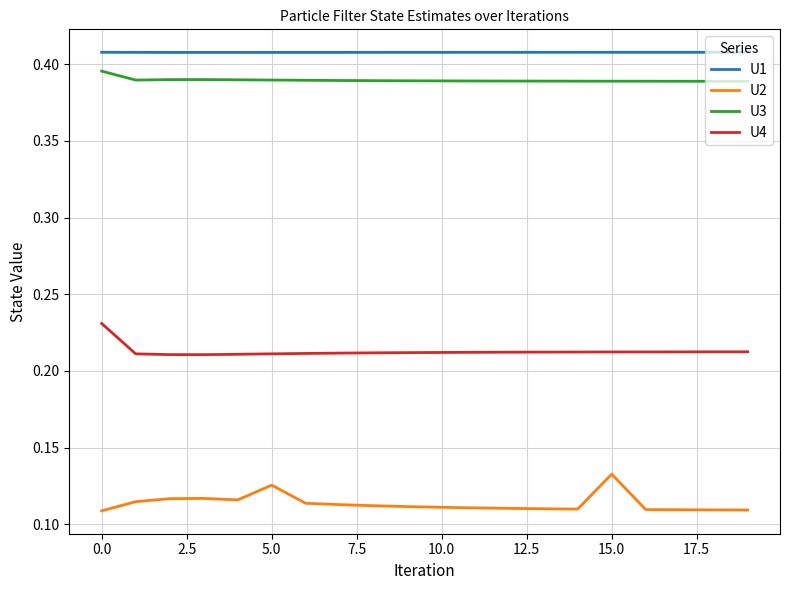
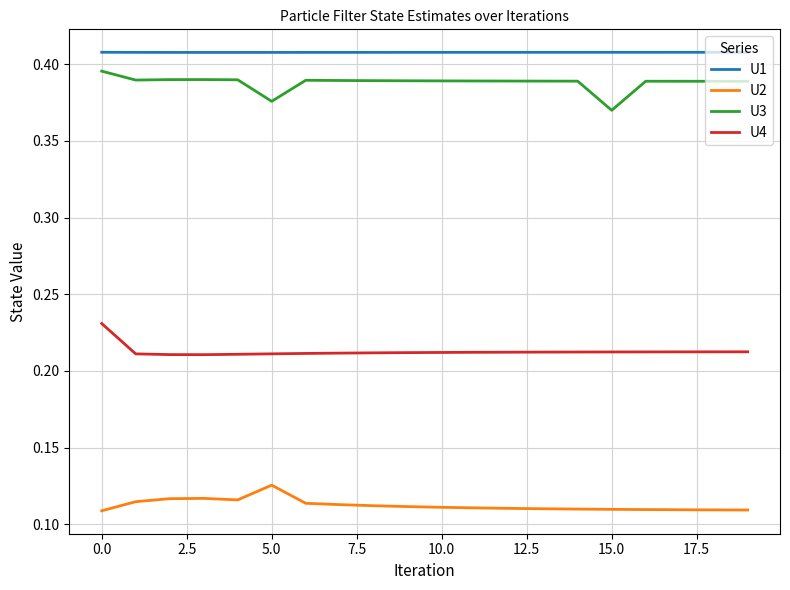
  {
    "U1": {
      "0.0": 0.408,
      "5.0": 0.408,
      "10.0": 0.408,
      "15.0": 0.408
    },
    "U2": {
      "0.0": 0.109,
      "5.0": 0.126,
      "10.0": 0.111,
-     "15.0": 0.133
+     "15.0": 0.110
    },
    "U3": {
      "0.0": 0.395,
-     "5.0": 0.390,
+     "5.0": 0.376,
      "10.0": 0.389,
-     "15.0": 0.389
+     "15.0": 0.370
    },
    "U4": {
      "0.0": 0.231,
      "5.0": 0.211,
      "10.0": 0.212,
      "15.0": 0.212
    }
  }
